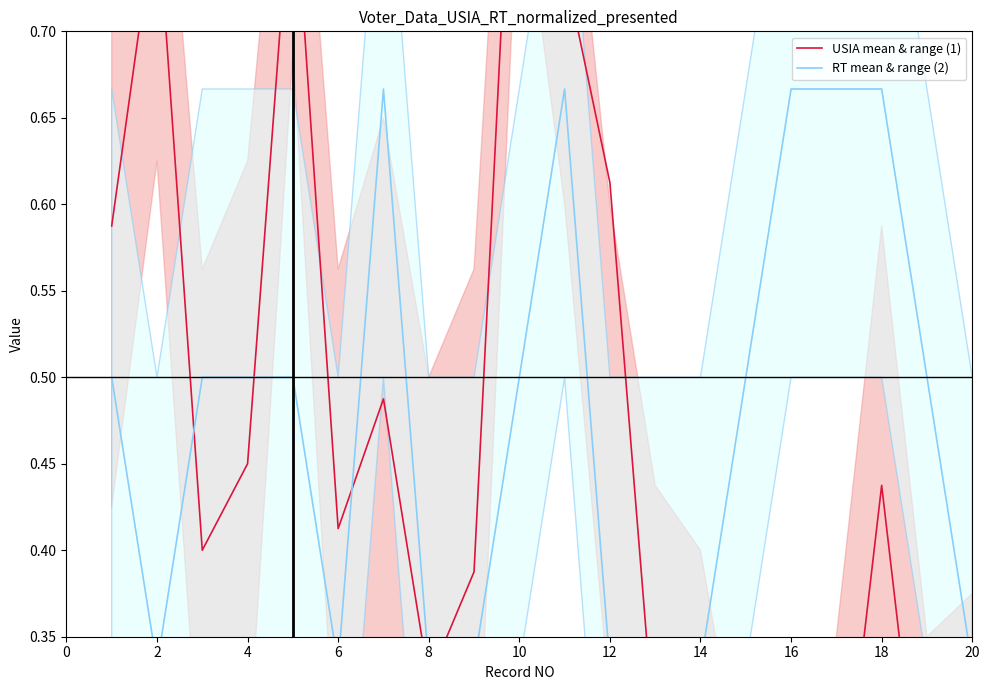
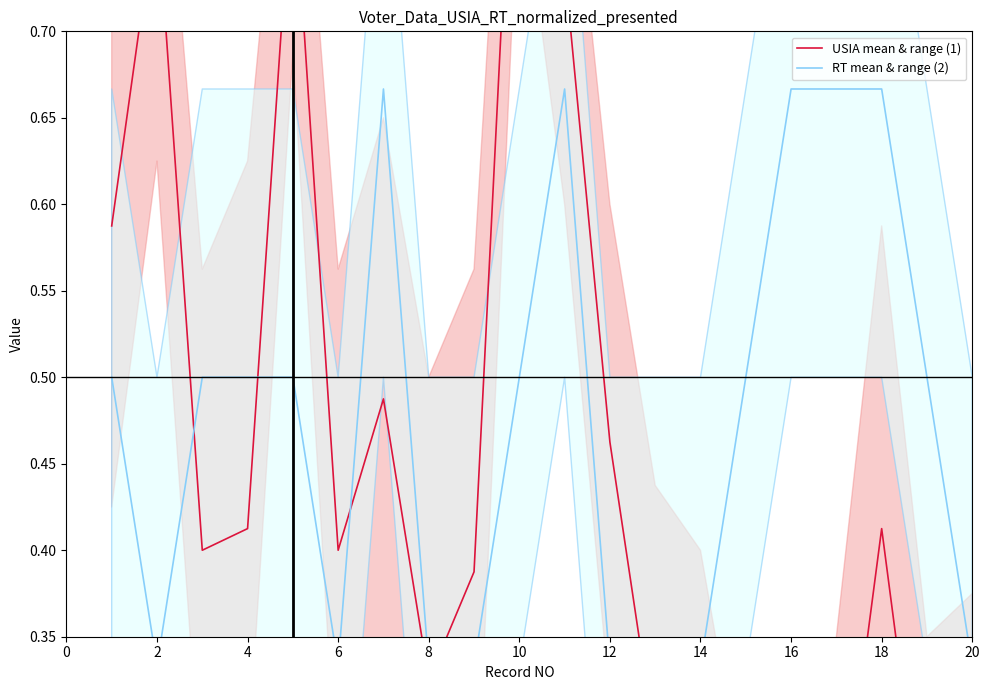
  {
    "USIA mean & range (1)": {
-     "4": 0.450,
-     "6": 0.413,
-     "12": 0.613,
-     "18": 0.438
+     "4": 0.413,
+     "6": 0.400,
+     "12": 0.463,
+     "18": 0.413
    },
    "RT mean & range (2)": {
      "4": 0.500,
      "10": 0.500,
      "16": 0.667,
      "18": 0.667
    }
  }
